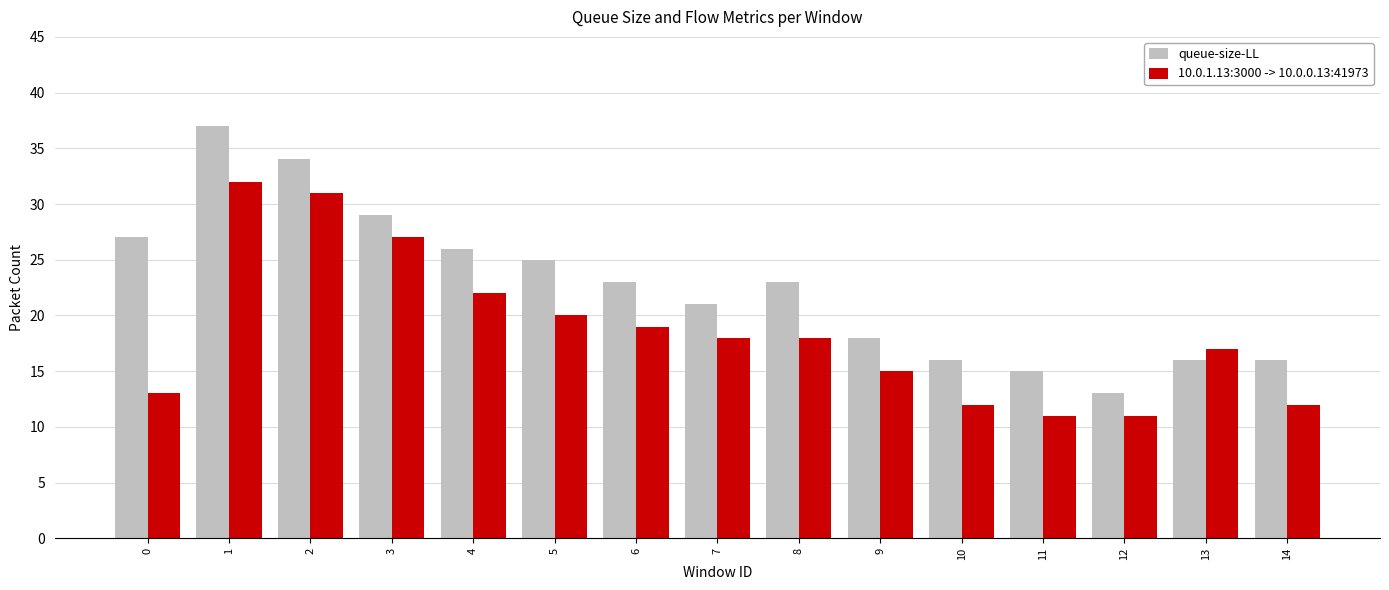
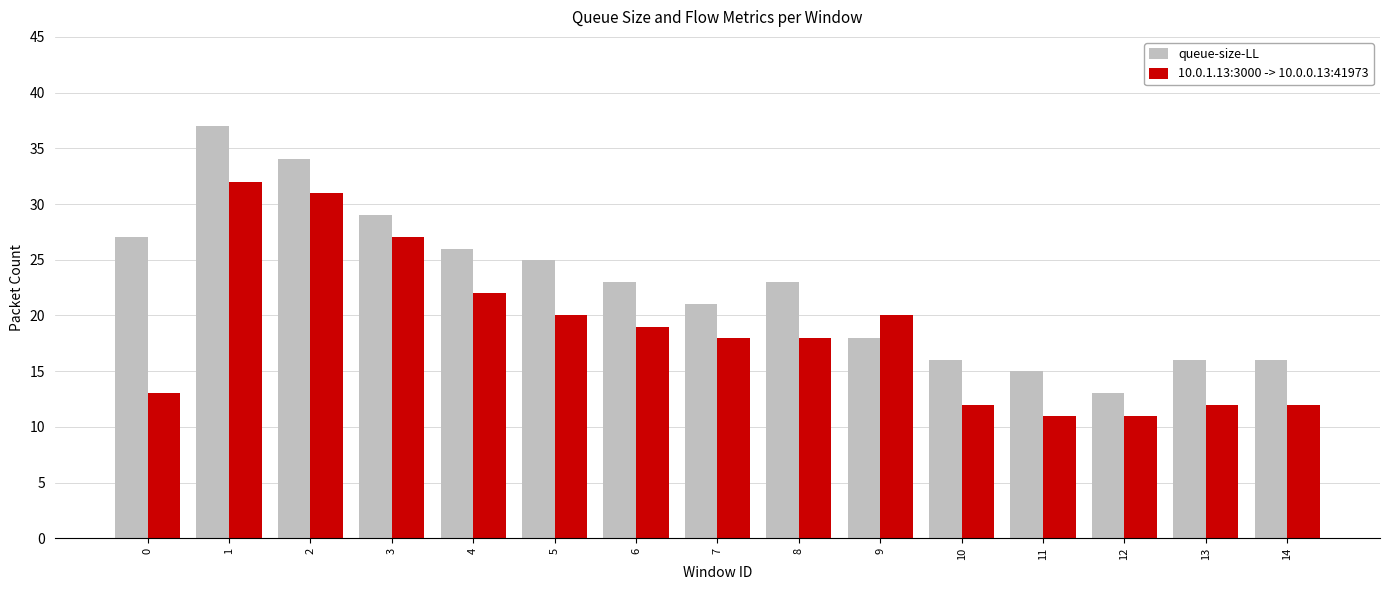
  {
    "queue-size-LL": {
      "0": 27,
      "1": 37,
      "2": 34,
      "3": 29,
      "4": 26,
      "5": 25,
      "6": 23,
      "7": 21,
      "8": 23,
      "9": 18,
      "10": 16,
      "11": 15,
      "12": 13,
      "13": 16,
      "14": 16
    },
    "10.0.1.13:3000 -> 10.0.0.13:41973": {
      "0": 13,
      "1": 32,
      "2": 31,
      "3": 27,
      "4": 22,
      "5": 20,
      "6": 19,
      "7": 18,
      "8": 18,
-     "9": 15,
+     "9": 20,
      "10": 12,
      "11": 11,
      "12": 11,
-     "13": 17,
+     "13": 12,
      "14": 12
    }
  }
